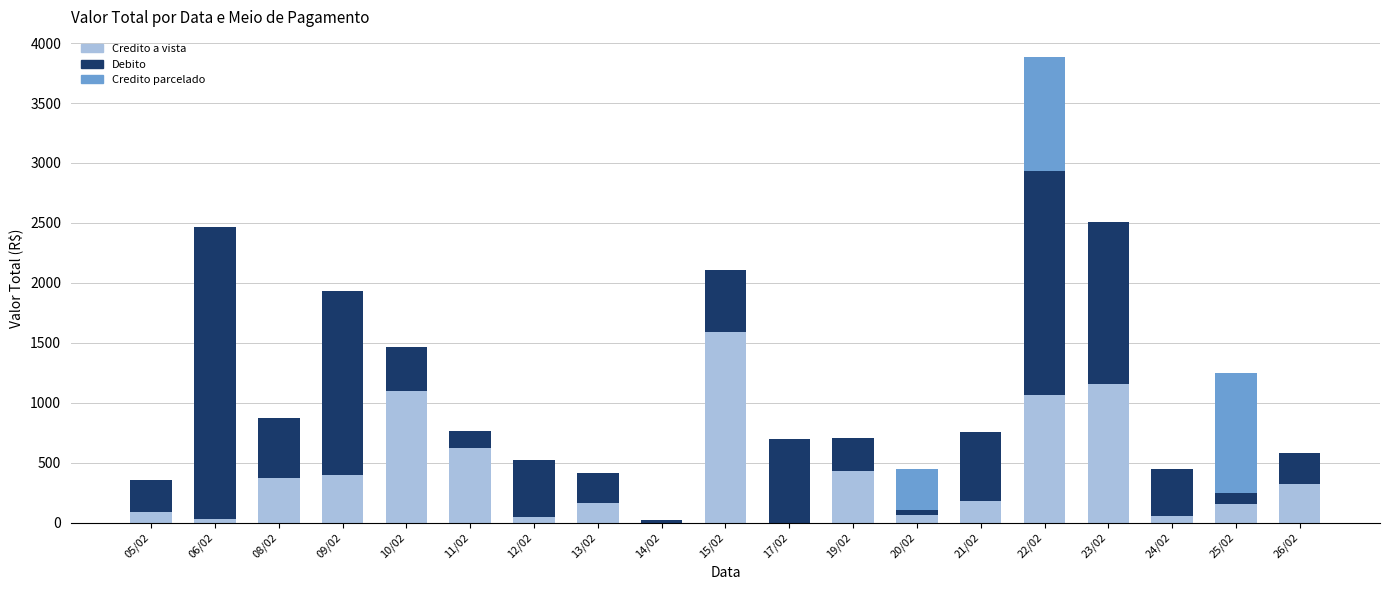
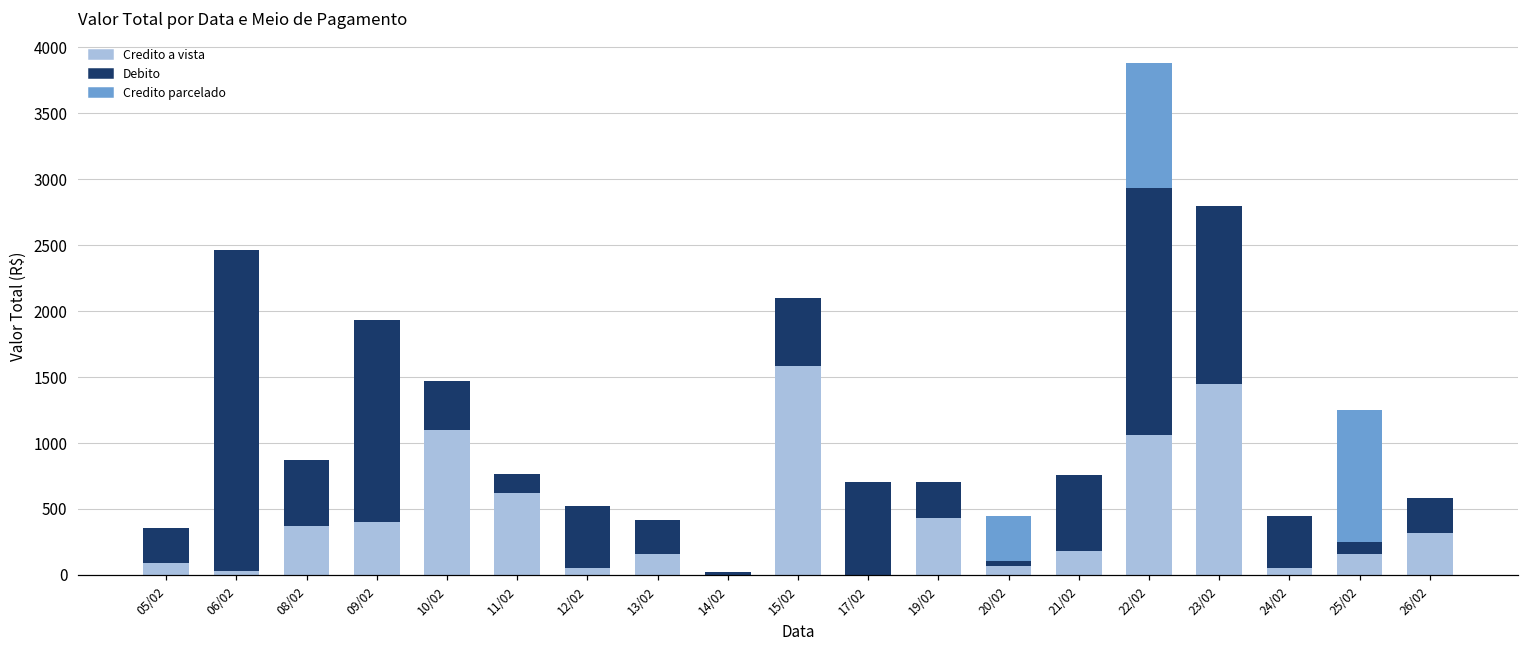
  {
    "Credito a vista": {
      "05/02": 90,
      "06/02": 30,
      "08/02": 370,
      "09/02": 400,
      "10/02": 1100,
      "11/02": 620,
      "12/02": 50,
      "13/02": 160,
      "14/02": 0,
      "15/02": 1590,
      "17/02": 0,
      "19/02": 430,
      "20/02": 60,
      "21/02": 180,
      "22/02": 1060,
-     "23/02": 1160,
+     "23/02": 1440,
      "24/02": 50,
      "25/02": 150,
      "26/02": 320
    },
    "Debito": {
      "05/02": 270,
      "06/02": 2440,
      "08/02": 500,
      "09/02": 1530,
      "10/02": 370,
      "11/02": 140,
      "12/02": 480,
      "13/02": 250,
      "15/02": 520,
      "17/02": 700,
      "19/02": 280,
      "20/02": 40,
      "21/02": 580,
      "22/02": 1870,
      "23/02": 1350,
      "24/02": 390,
      "25/02": 90,
      "26/02": 260
    },
    "Credito parcelado": {
      "05/02": 0,
      "06/02": 0,
      "08/02": 0,
      "09/02": 0,
      "10/02": 0,
      "11/02": 0,
      "12/02": 0,
      "13/02": 0,
      "14/02": 0,
      "15/02": 0,
      "17/02": 0,
      "19/02": 0,
      "20/02": 340,
      "21/02": 0,
      "22/02": 950,
      "23/02": 0,
      "24/02": 0,
      "25/02": 1000,
      "26/02": 0
    }
  }
